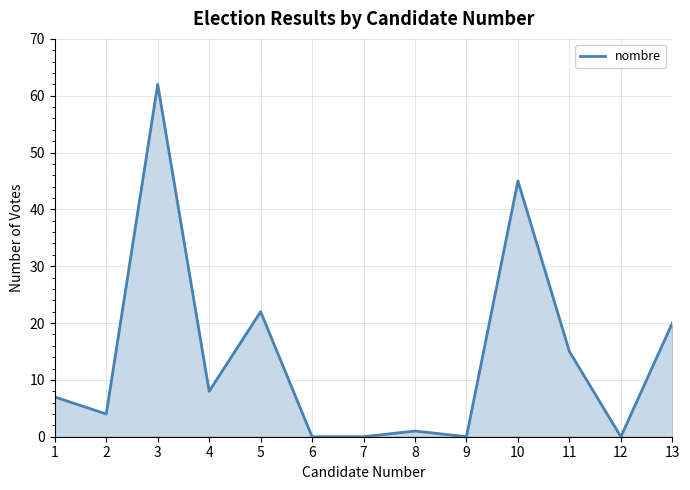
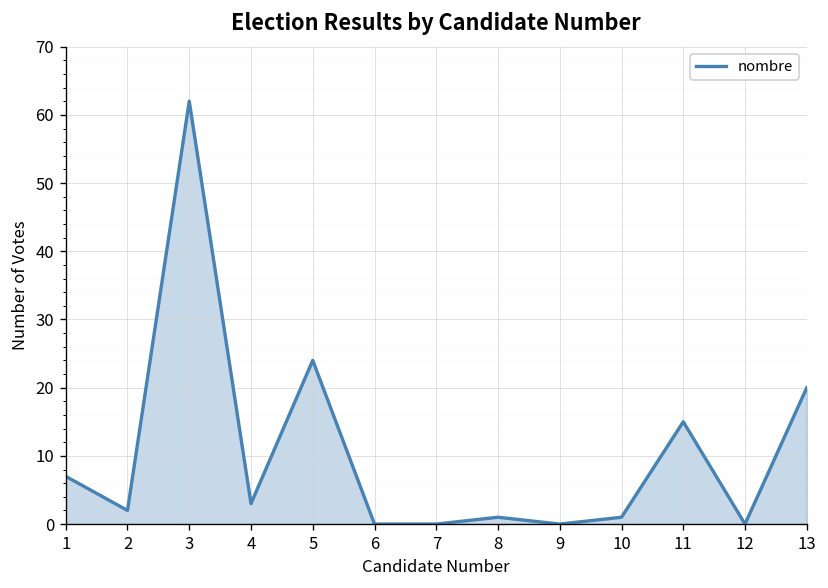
  {
    "1": 7,
-   "2": 4,
+   "2": 2,
    "3": 62,
-   "4": 8,
-   "5": 22,
+   "4": 3,
+   "5": 24,
    "6": 0,
    "7": 0,
    "8": 1,
    "9": 0,
-   "10": 45,
+   "10": 1,
    "11": 15,
    "12": 0,
    "13": 20
  }
